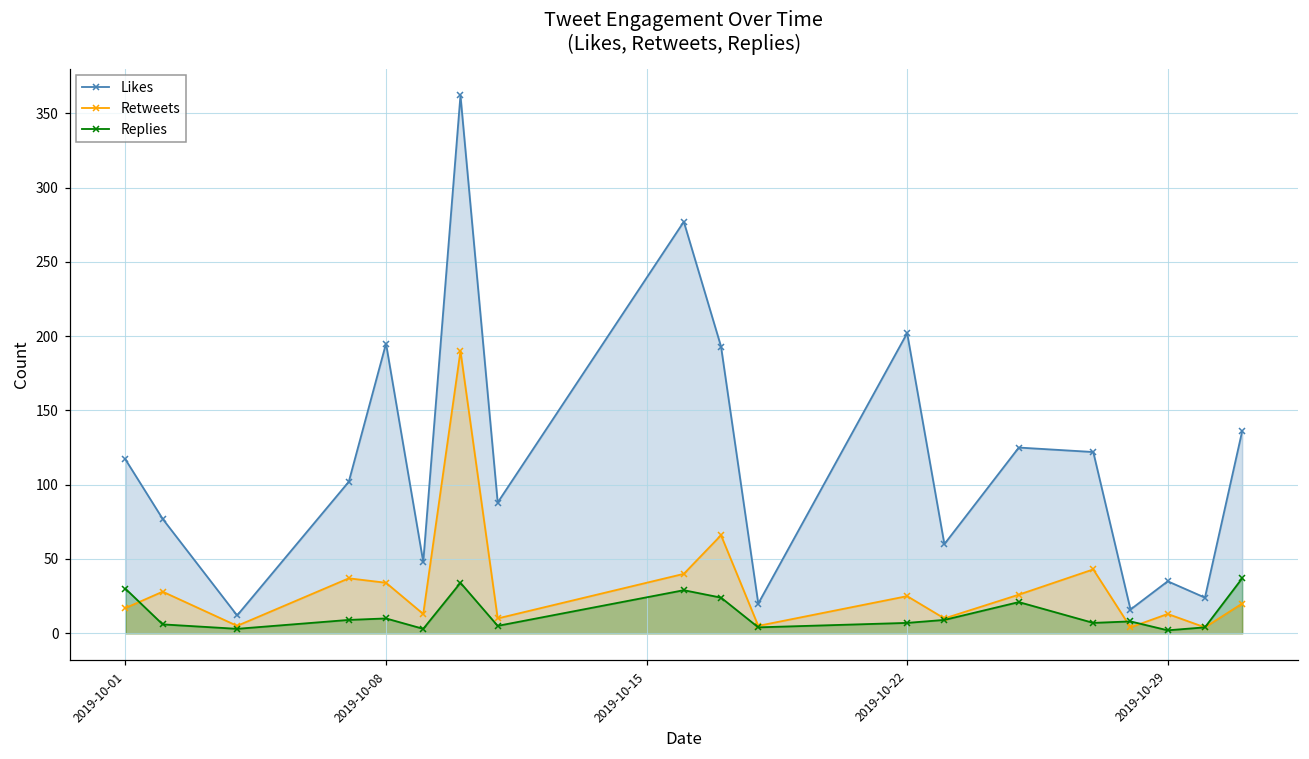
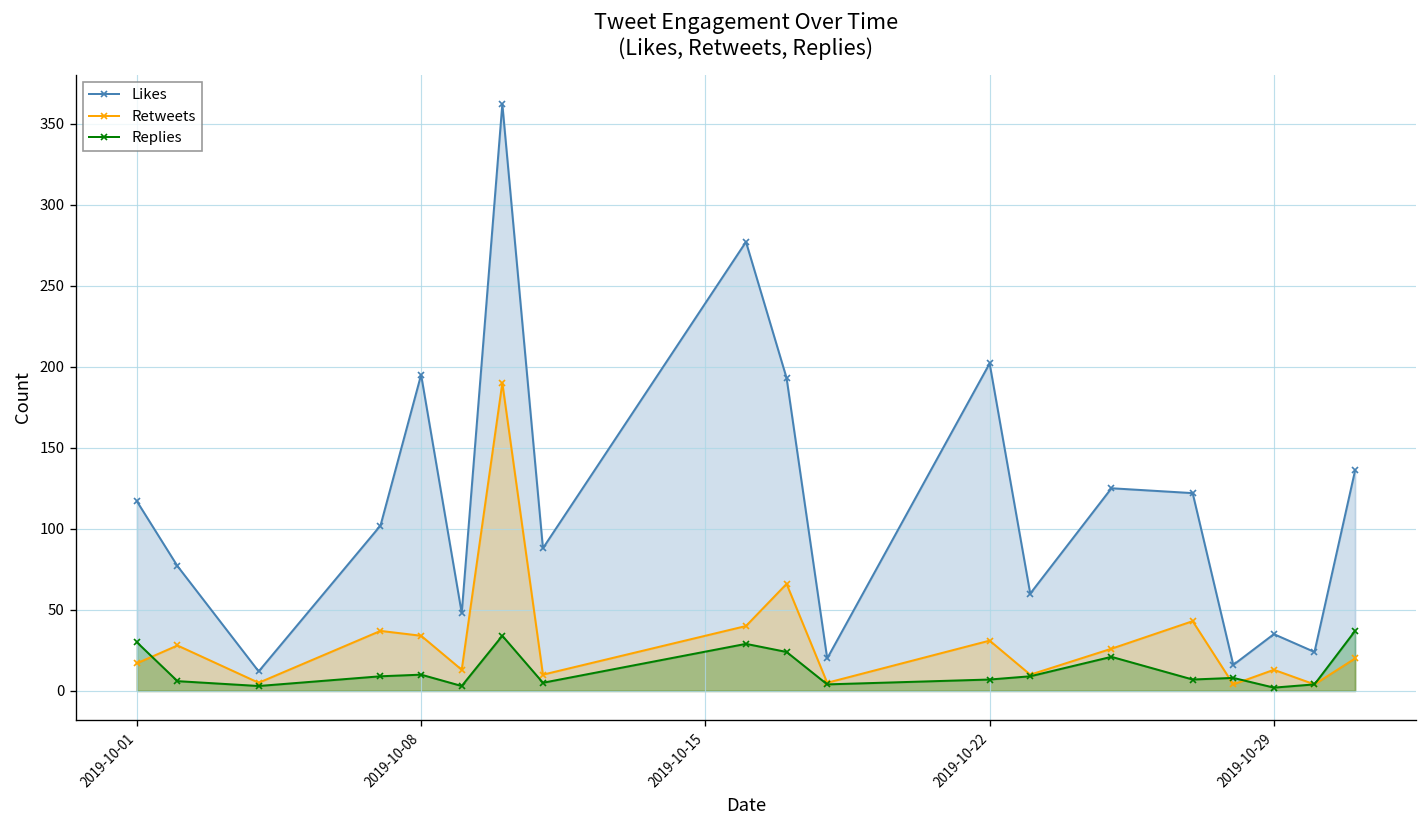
  {
    "Likes": {
      "2019-10-01": 117,
      "2019-10-08": 195,
      "2019-10-22": 202,
      "2019-10-29": 35
    },
    "Retweets": {
      "2019-10-01": 17,
      "2019-10-08": 34,
-     "2019-10-22": 25,
+     "2019-10-22": 31,
      "2019-10-29": 13
    },
    "Replies": {
      "2019-10-01": 30,
      "2019-10-08": 10,
      "2019-10-22": 7,
      "2019-10-29": 2
    }
  }
